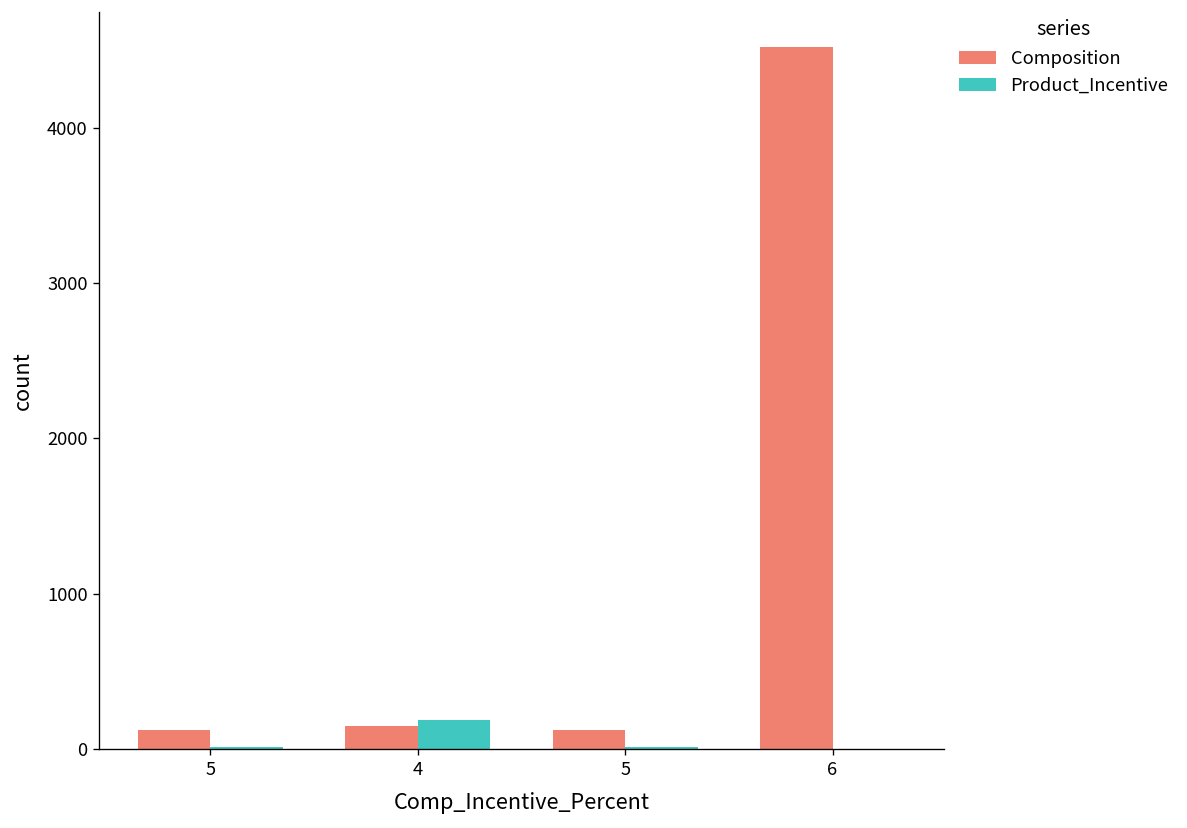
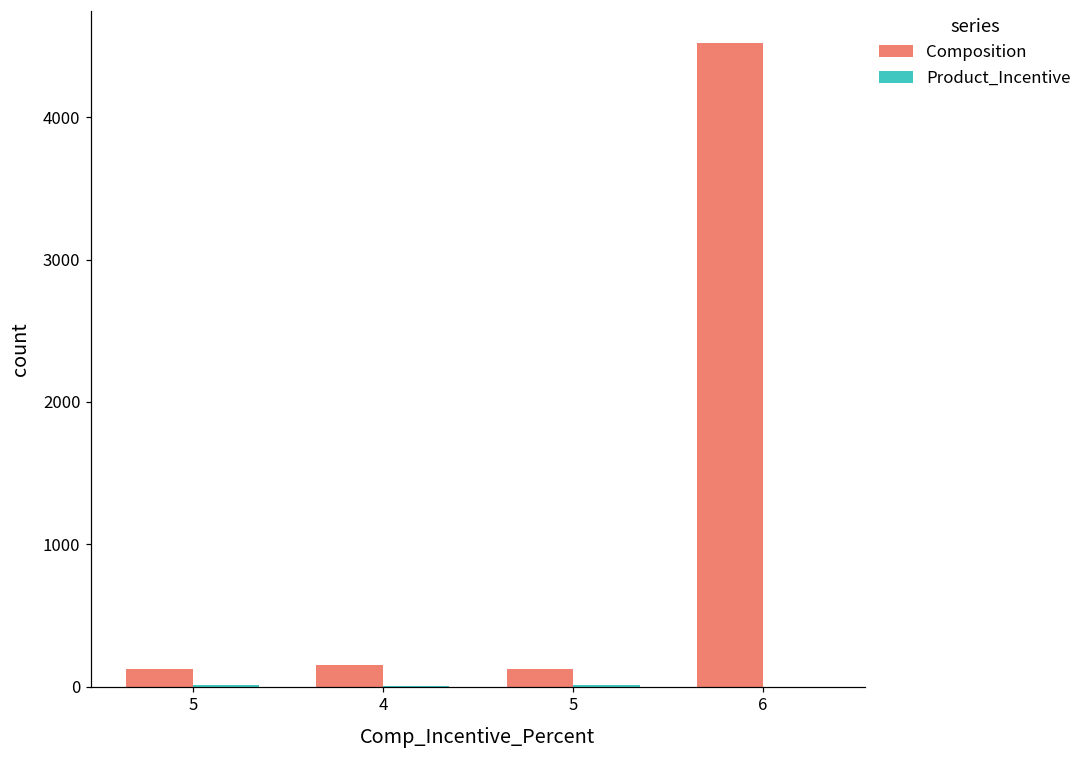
  {
    "Composition": {
      "4": 150,
      "6": 4520
    },
    "Product_Incentive": {
-     "4": 180,
+     "4": 10,
      "6": 0
    }
  }
